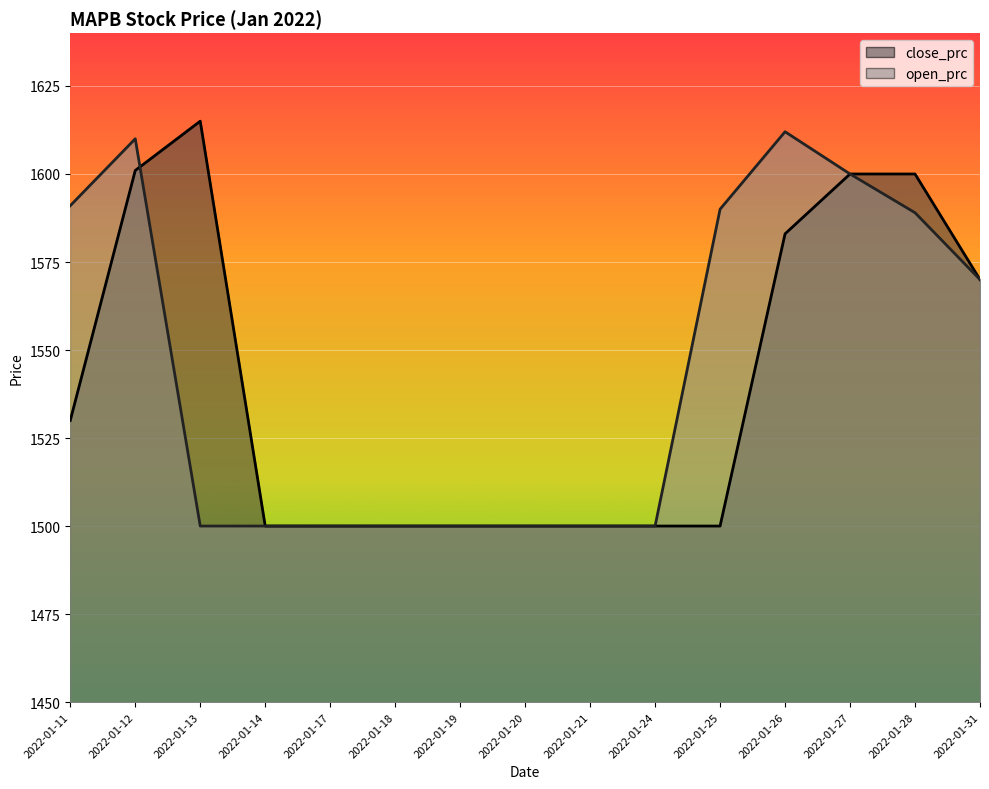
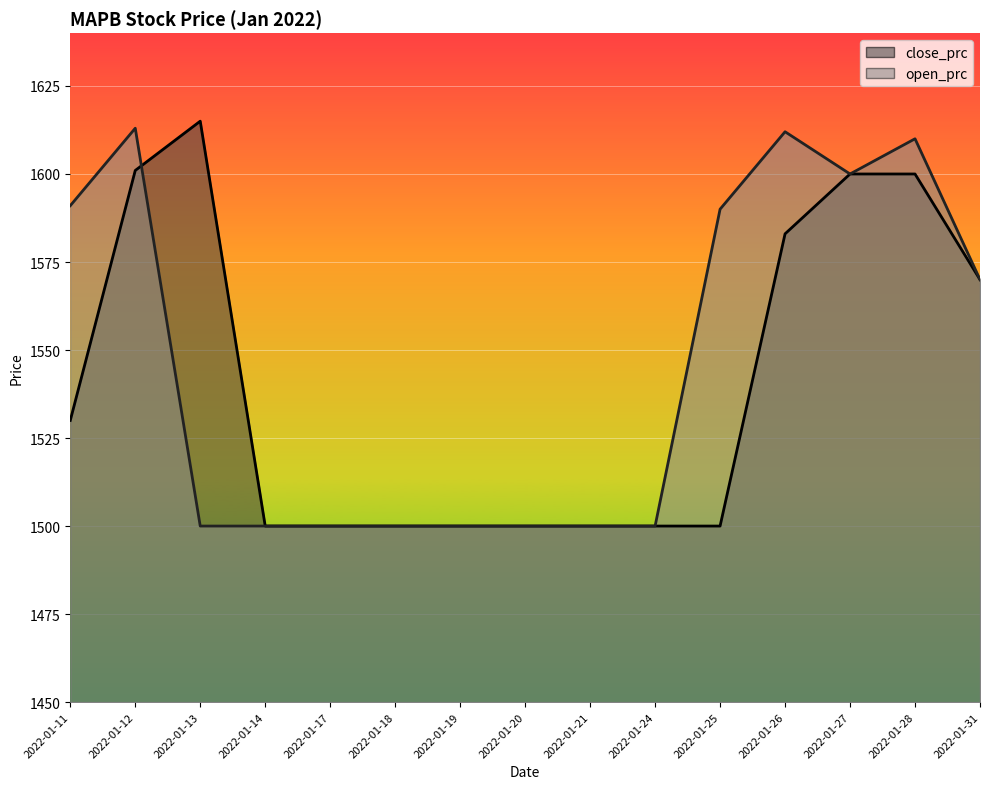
  {
    "close_prc": {
      "2022-01-11": 1530,
      "2022-01-12": 1601,
      "2022-01-13": 1615,
      "2022-01-25": 1500,
      "2022-01-26": 1583,
      "2022-01-28": 1600
    },
    "open_prc": {
      "2022-01-11": 1591,
-     "2022-01-12": 1610,
+     "2022-01-12": 1613,
      "2022-01-13": 1500,
      "2022-01-25": 1590,
      "2022-01-26": 1612,
-     "2022-01-28": 1589
+     "2022-01-28": 1610
    }
  }
